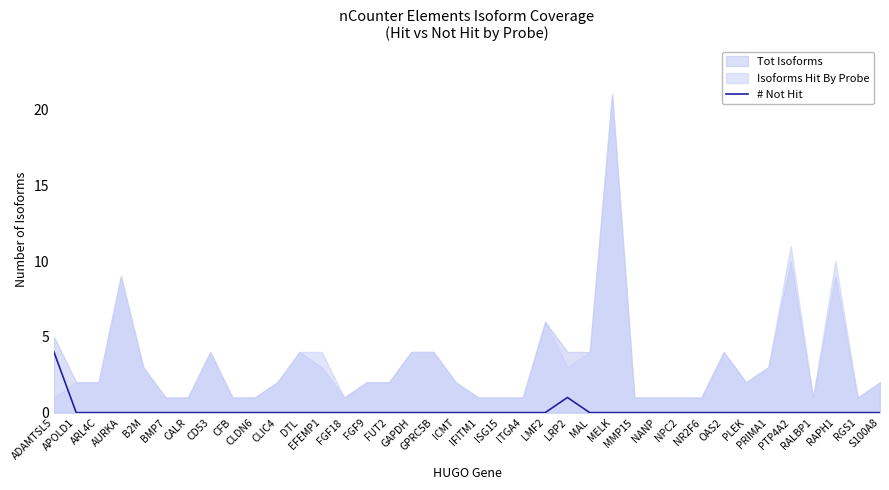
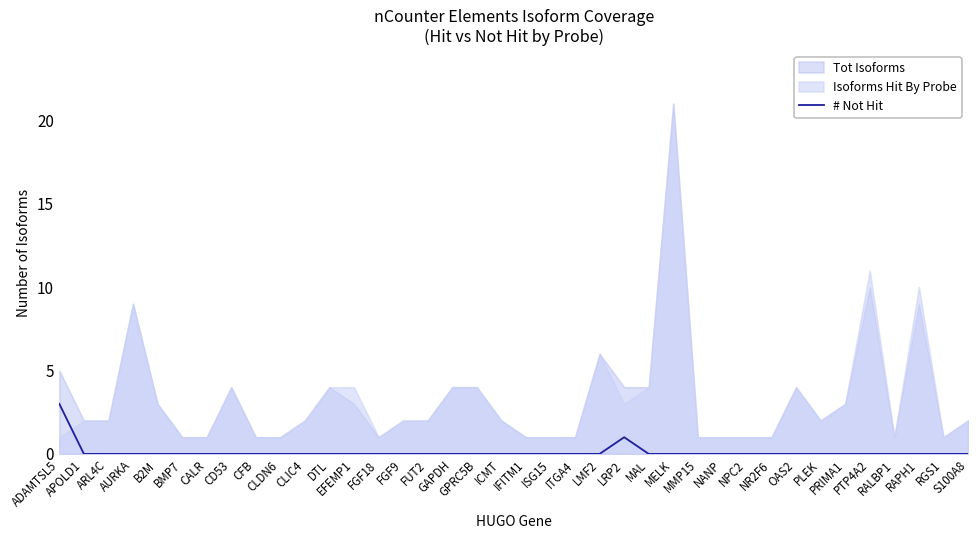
  {
    "# Not Hit": {
-     "ADAMTSL5": 4,
+     "ADAMTSL5": 3,
      "APOLD1": 0,
      "ARL4C": 0,
      "AURKA": 0,
      "B2M": 0,
      "BMP7": 0,
      "CALR": 0,
      "CD53": 0,
      "CFB": 0,
      "CLDN6": 0,
      "CLIC4": 0,
      "DTL": 0,
      "EFEMP1": 0,
      "FGF18": 0,
      "FGF9": 0,
      "FUT2": 0,
      "GAPDH": 0,
      "GPRC5B": 0,
      "ICMT": 0,
      "IFITM1": 0,
      "ISG15": 0,
      "ITGA4": 0,
      "LMF2": 0,
      "LRP2": 1,
      "MAL": 0,
      "MELK": 0,
      "MMP15": 0,
      "NANP": 0,
      "NPC2": 0,
      "NR2F6": 0,
      "OAS2": 0,
      "PLEK": 0,
      "PRIMA1": 0,
      "PTP4A2": 0,
      "RALBP1": 0,
      "RAPH1": 0,
      "RGS1": 0,
      "S100A8": 0
    }
  }
